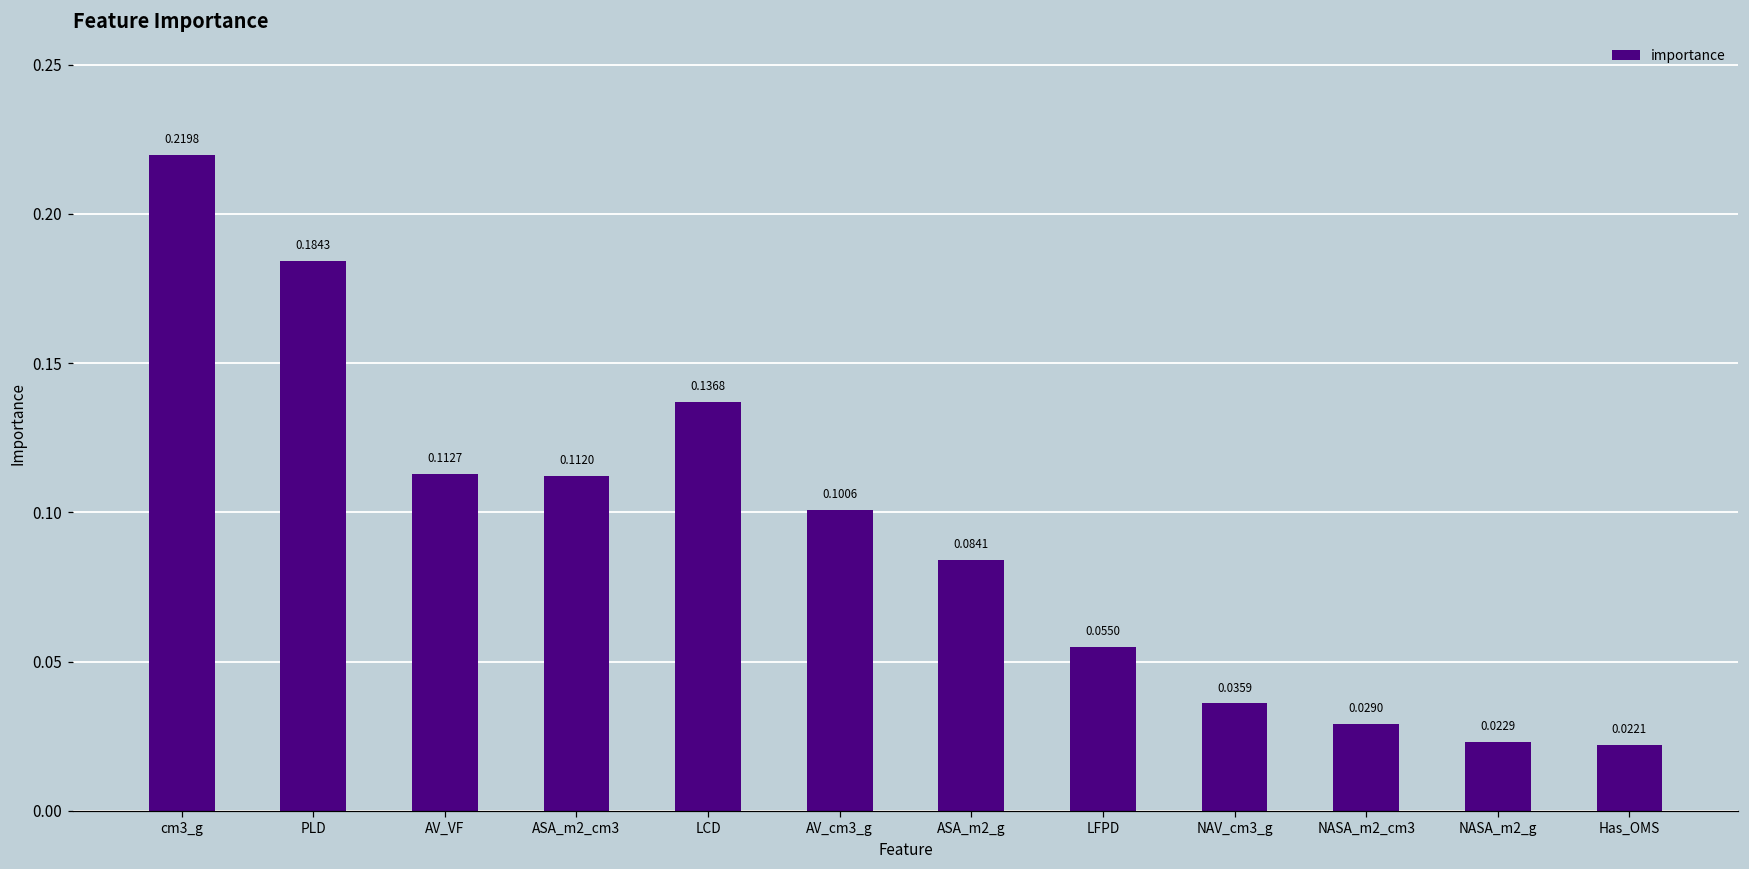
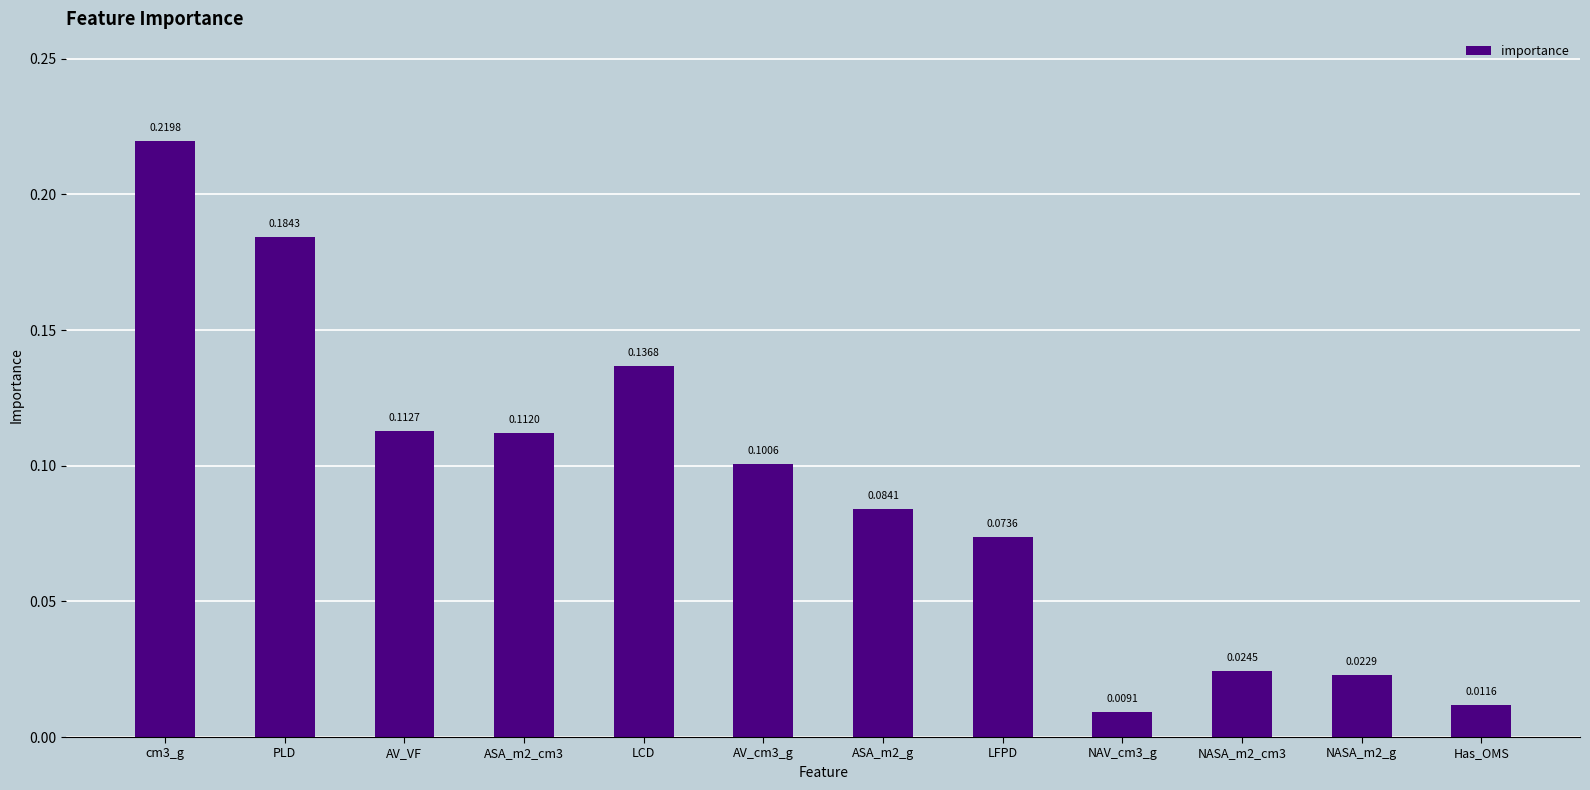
  {
    "cm3_g": 0.2198,
    "PLD": 0.1843,
    "AV_VF": 0.1127,
    "ASA_m2_cm3": 0.1120,
    "LCD": 0.1368,
    "AV_cm3_g": 0.1006,
    "ASA_m2_g": 0.0841,
-   "LFPD": 0.0550,
-   "NAV_cm3_g": 0.0359,
-   "NASA_m2_cm3": 0.0290,
+   "LFPD": 0.0736,
+   "NAV_cm3_g": 0.0091,
+   "NASA_m2_cm3": 0.0245,
    "NASA_m2_g": 0.0229,
-   "Has_OMS": 0.0221
+   "Has_OMS": 0.0116
  }
